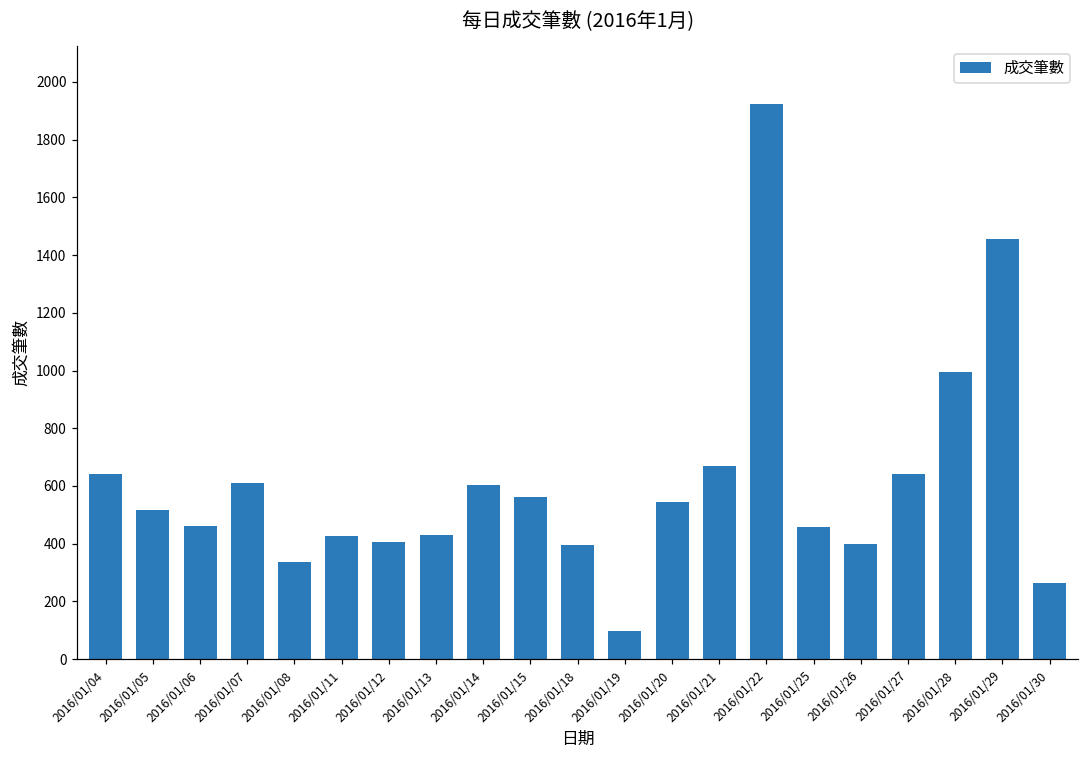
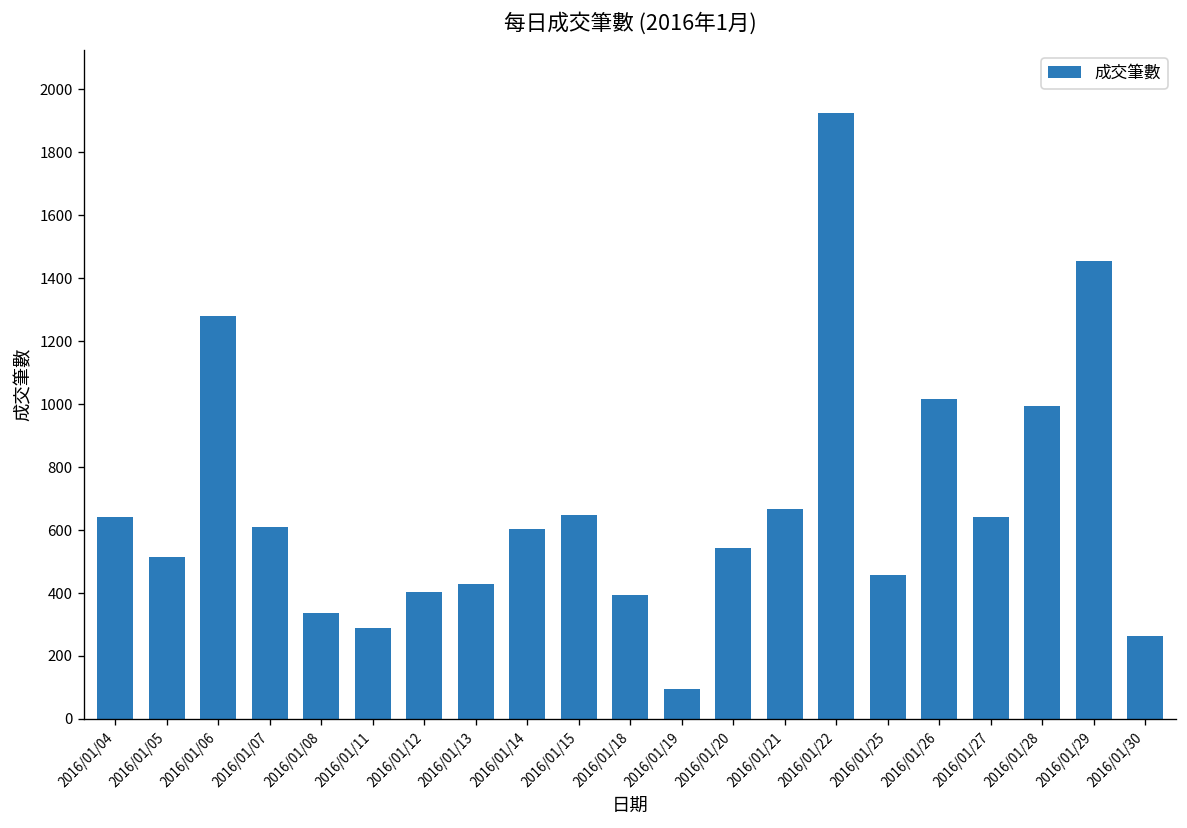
  {
    "2016/01/04": 640,
    "2016/01/05": 520,
-   "2016/01/06": 460,
+   "2016/01/06": 1280,
    "2016/01/07": 610,
    "2016/01/08": 340,
-   "2016/01/11": 430,
+   "2016/01/11": 290,
    "2016/01/12": 400,
    "2016/01/13": 430,
    "2016/01/14": 600,
-   "2016/01/15": 560,
+   "2016/01/15": 650,
    "2016/01/18": 400,
    "2016/01/19": 100,
    "2016/01/20": 540,
    "2016/01/21": 670,
    "2016/01/22": 1930,
    "2016/01/25": 460,
-   "2016/01/26": 400,
+   "2016/01/26": 1020,
    "2016/01/27": 640,
    "2016/01/28": 990,
    "2016/01/29": 1460,
    "2016/01/30": 260
  }
